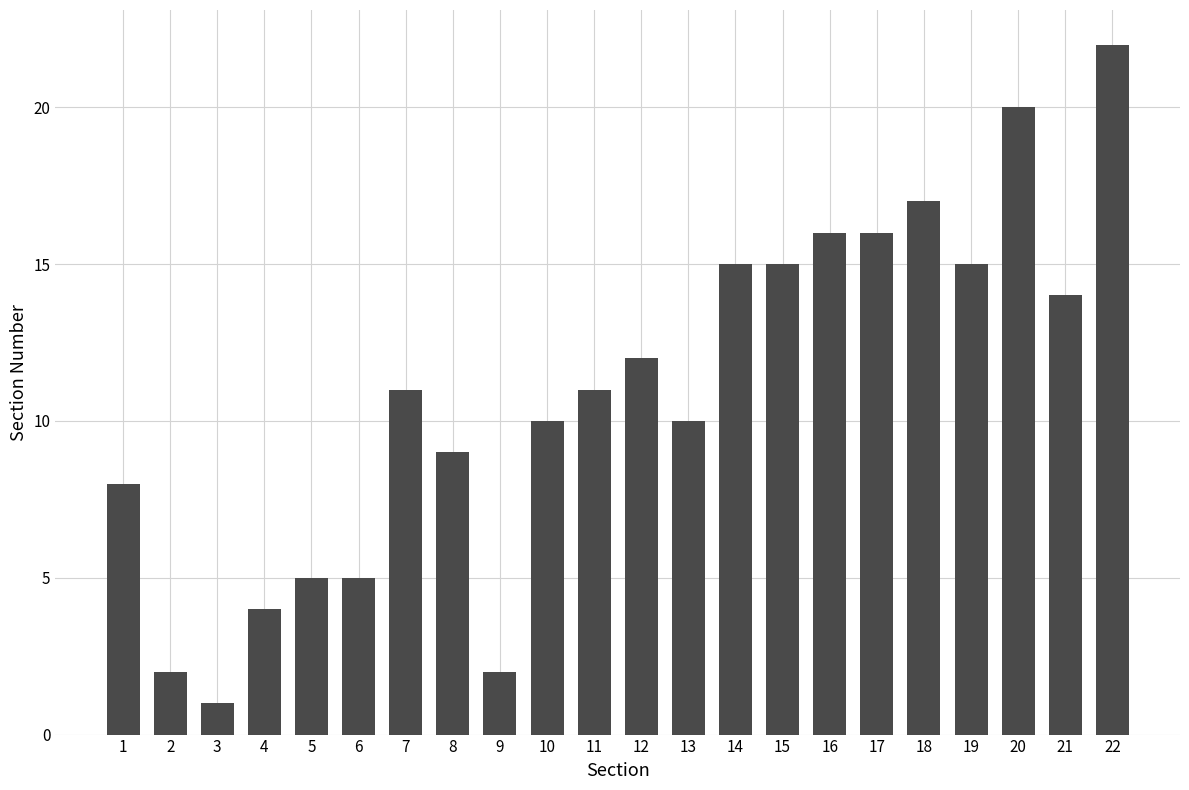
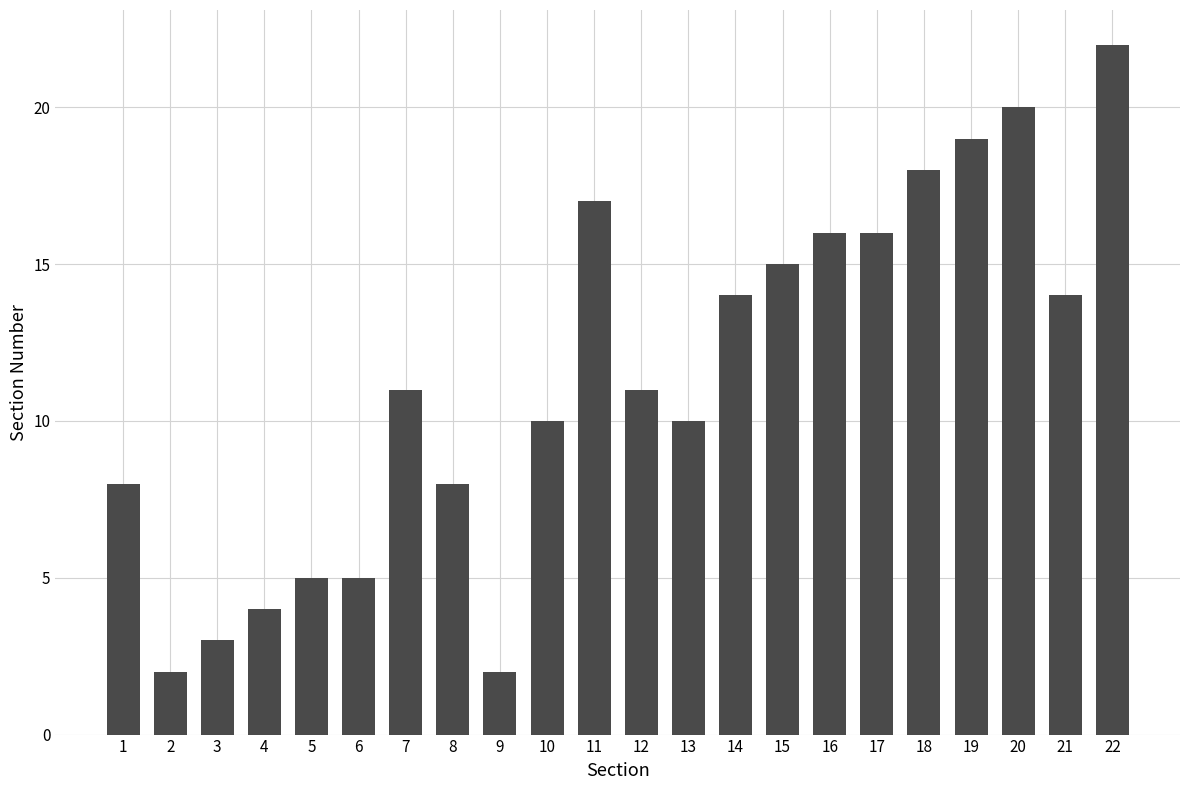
  {
    "1": 8,
    "2": 2,
-   "3": 1,
+   "3": 3,
    "4": 4,
    "5": 5,
    "6": 5,
    "7": 11,
-   "8": 9,
+   "8": 8,
    "9": 2,
    "10": 10,
-   "11": 11,
-   "12": 12,
+   "11": 17,
+   "12": 11,
    "13": 10,
-   "14": 15,
+   "14": 14,
    "15": 15,
    "16": 16,
    "17": 16,
-   "18": 17,
-   "19": 15,
+   "18": 18,
+   "19": 19,
    "20": 20,
    "21": 14,
    "22": 22
  }
